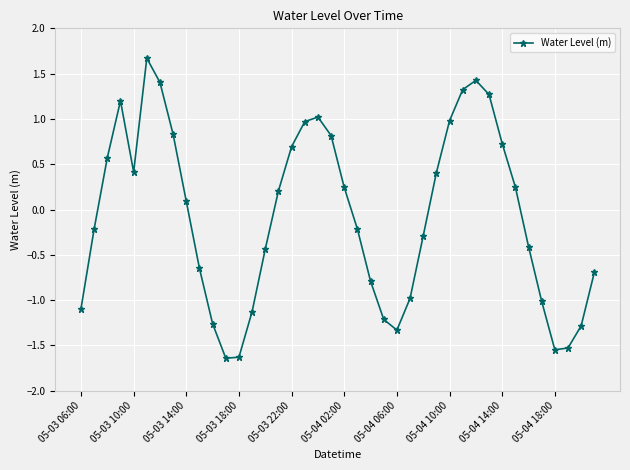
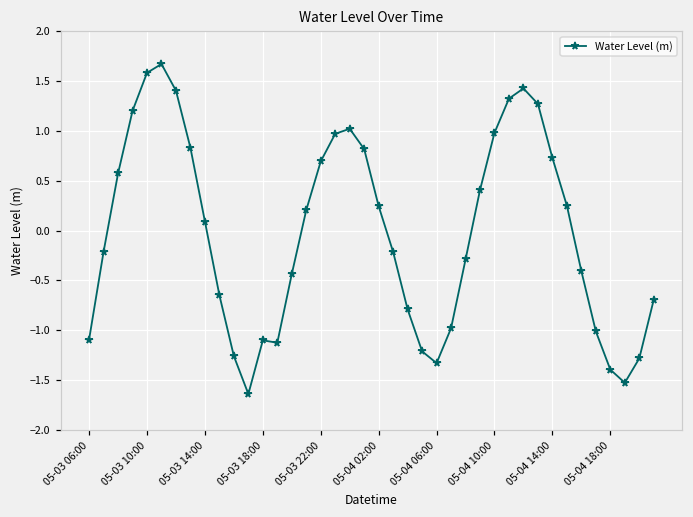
  {
    "05-03 06:00": -1.1,
-   "05-03 10:00": 0.4,
+   "05-03 10:00": 1.6,
    "05-03 14:00": 0.1,
-   "05-03 18:00": -1.6,
+   "05-03 18:00": -1.1,
    "05-03 22:00": 0.7,
    "05-04 02:00": 0.2,
    "05-04 06:00": -1.3,
    "05-04 10:00": 1.0,
    "05-04 14:00": 0.7,
-   "05-04 18:00": -1.5
+   "05-04 18:00": -1.4
  }
